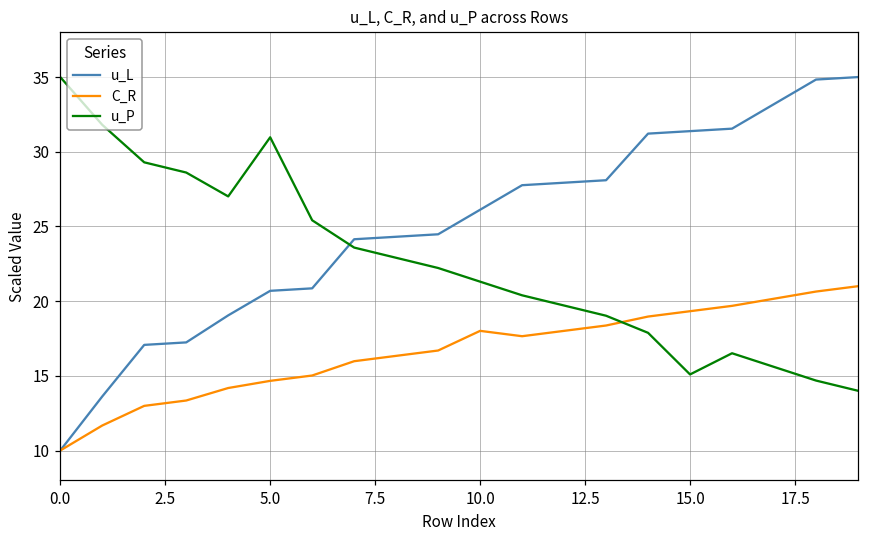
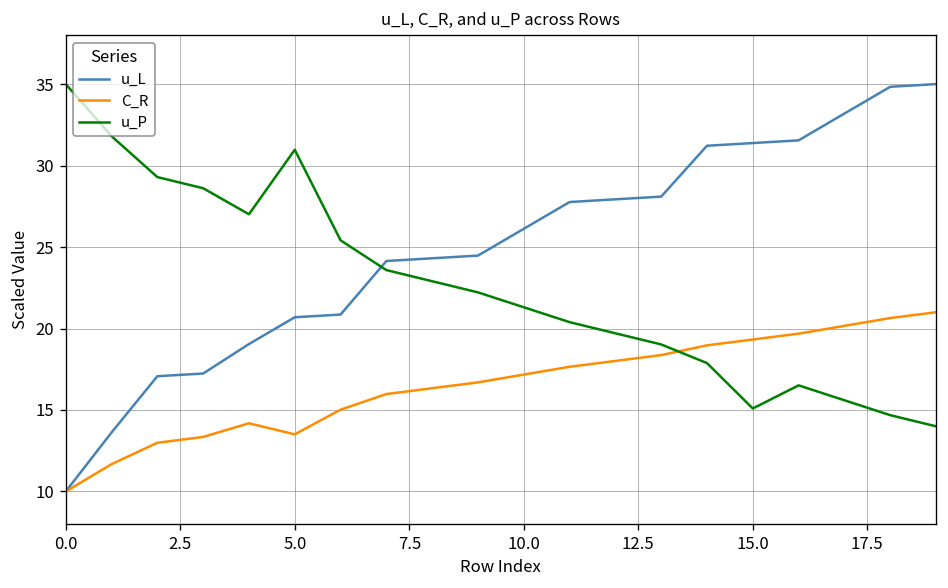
  {
    "u_L": {
      "5.0": 20.7,
      "10.0": 26.1,
      "15.0": 31.4
    },
    "C_R": {
-     "5.0": 14.7,
-     "10.0": 18.0,
+     "5.0": 13.5,
+     "10.0": 17.2,
      "15.0": 19.3
    },
    "u_P": {
      "0.0": 35.0,
      "5.0": 31.0,
      "10.0": 21.3,
      "15.0": 15.1
    }
  }
